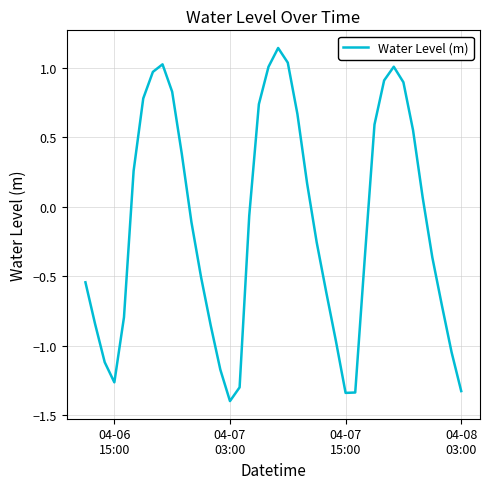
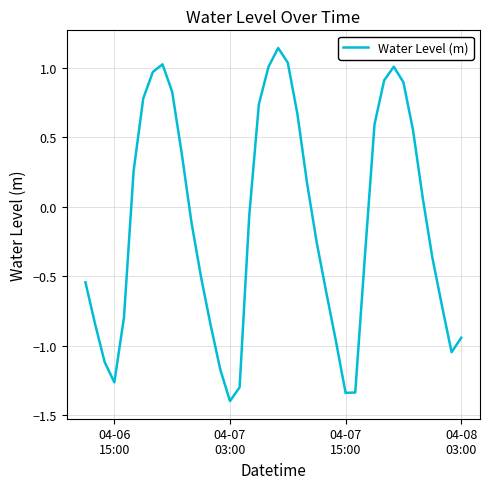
  {
    "04-06 15:00": -1.26,
    "04-07 03:00": -1.40,
    "04-07 15:00": -1.34,
-   "04-08 03:00": -1.33
+   "04-08 03:00": -0.94
  }
